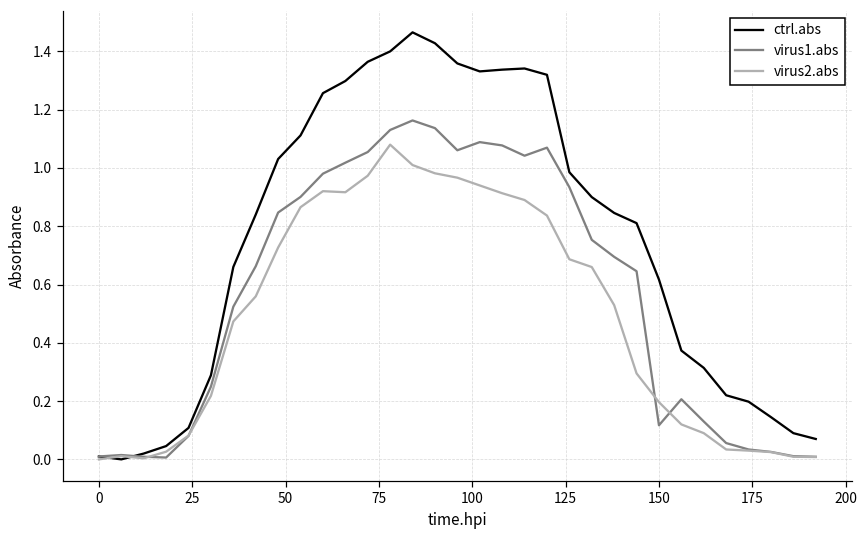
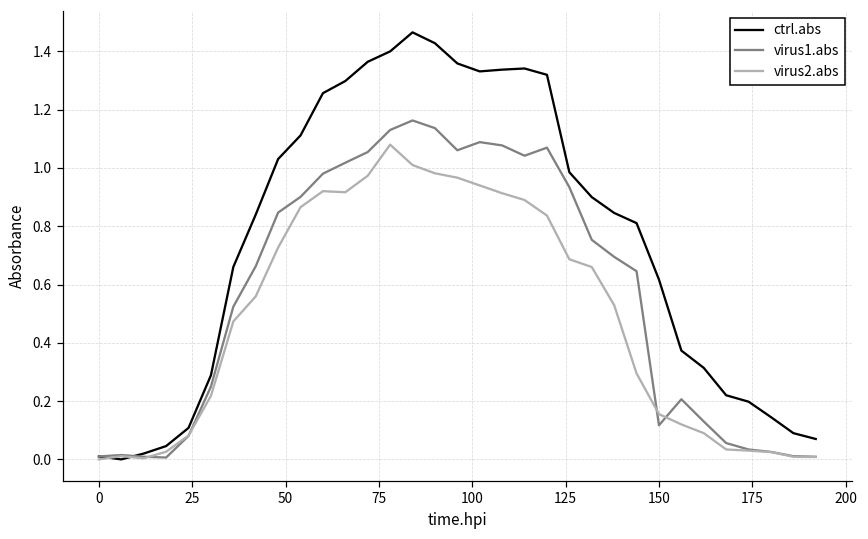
  {
    "ctrl.abs": {
      "150": 0.62
    },
    "virus1.abs": {
      "150": 0.12
    },
    "virus2.abs": {
      "0": 0.00,
-     "150": 0.20
+     "150": 0.16
    }
  }
